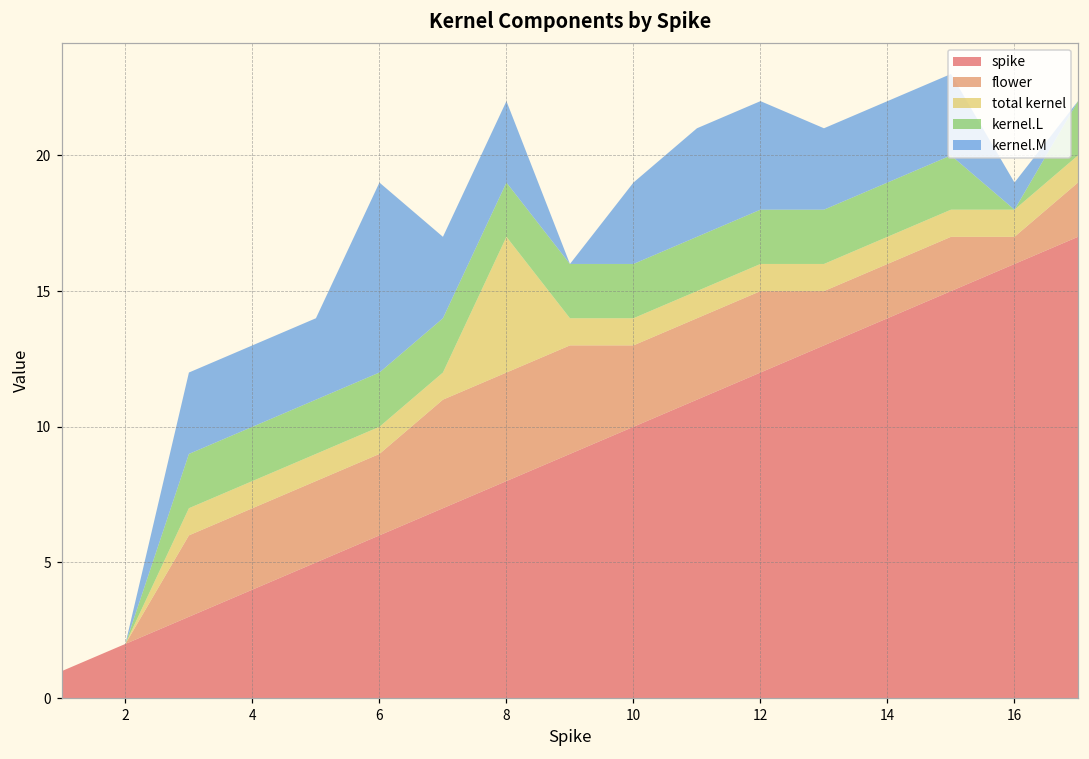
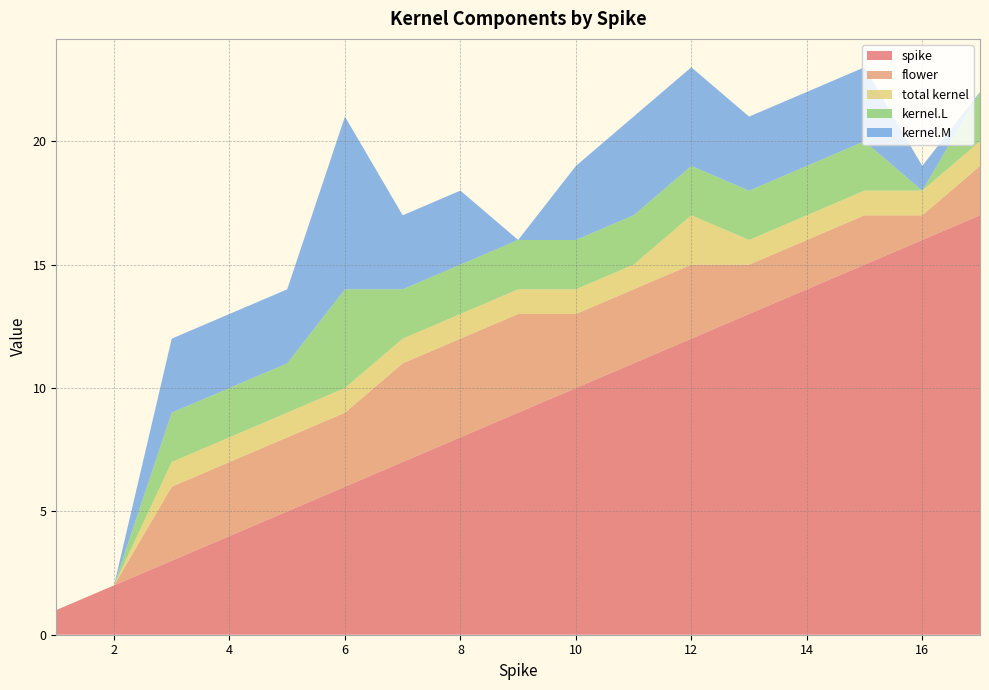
  {
    "total kernel": {
      "4": 1,
      "6": 1,
-     "8": 5,
+     "8": 1,
      "10": 1,
-     "12": 1,
+     "12": 2,
      "14": 1
    },
    "kernel.L": {
      "4": 2,
-     "6": 2,
+     "6": 4,
      "8": 2,
      "10": 2,
      "12": 2,
      "14": 2
    },
    "kernel.M": {
      "4": 3,
      "6": 7,
      "8": 3,
      "10": 3,
      "12": 4,
      "14": 3,
      "16": 1
    }
  }
